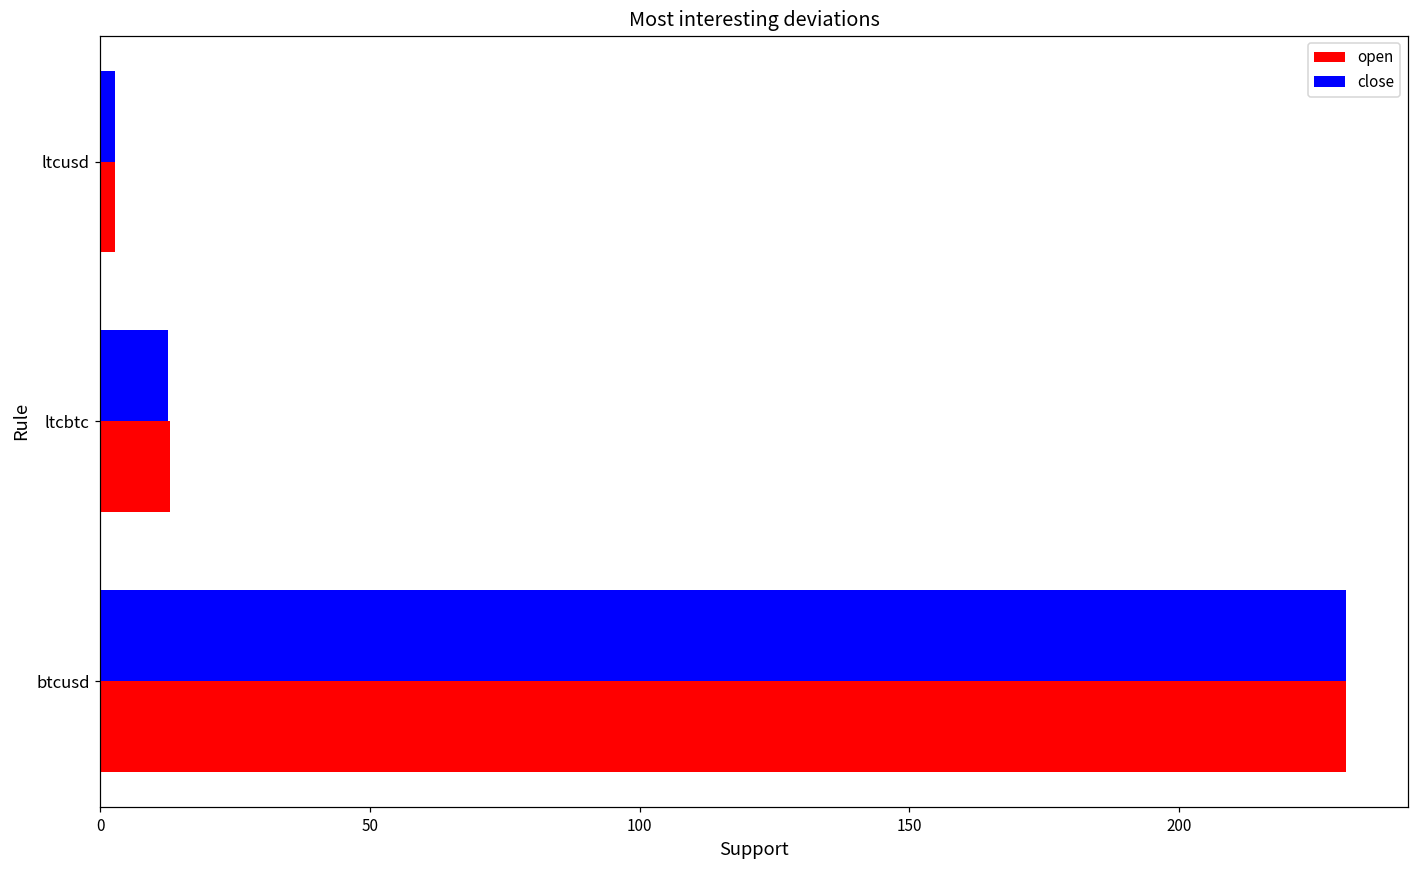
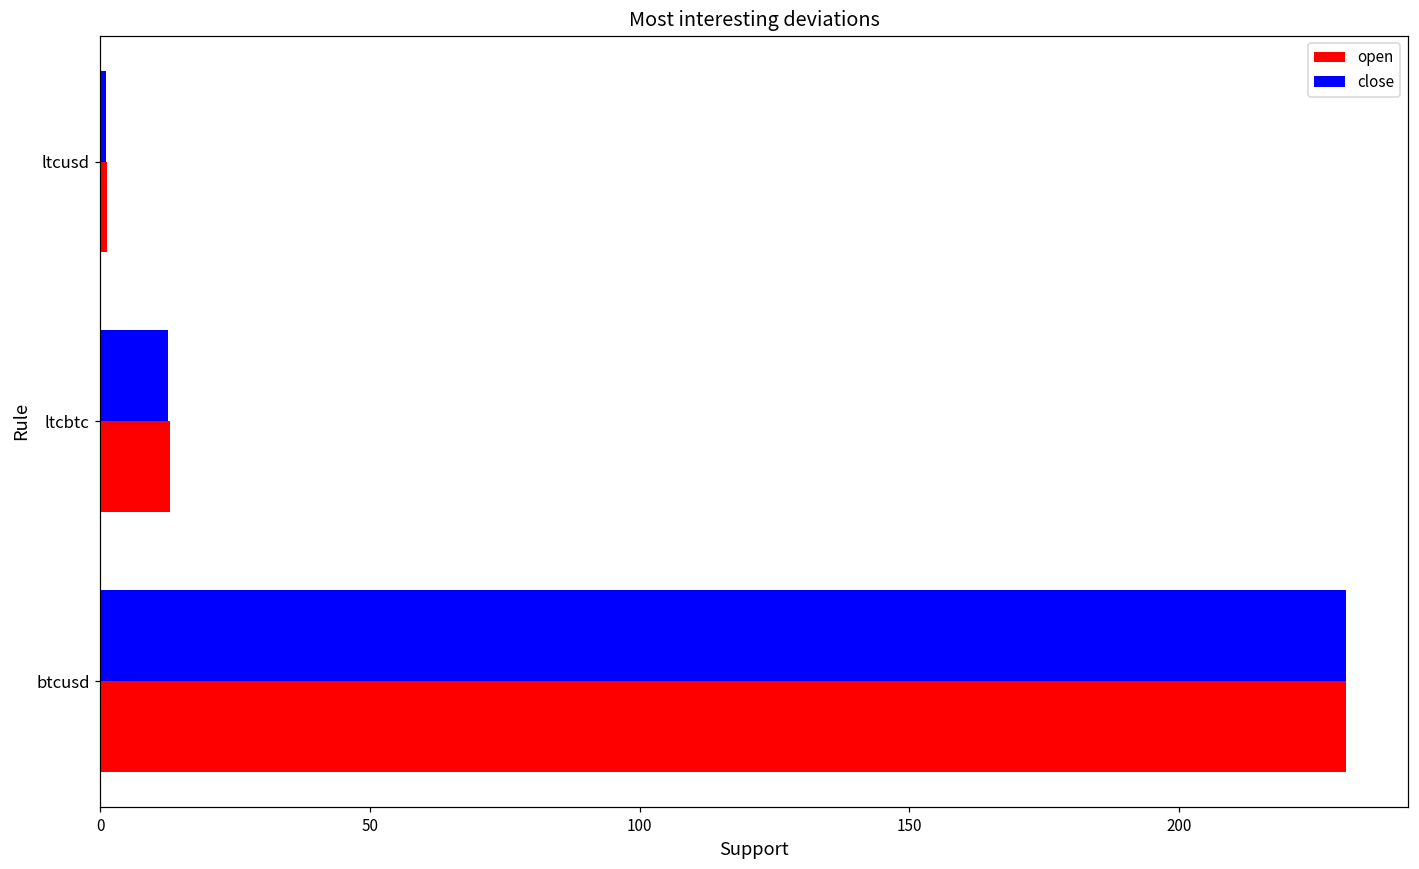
  {
    "open": {
-     "ltcusd": 3,
+     "ltcusd": 1,
      "ltcbtc": 13,
      "btcusd": 231
    },
    "close": {
-     "ltcusd": 3,
+     "ltcusd": 1,
      "ltcbtc": 13,
      "btcusd": 231
    }
  }
